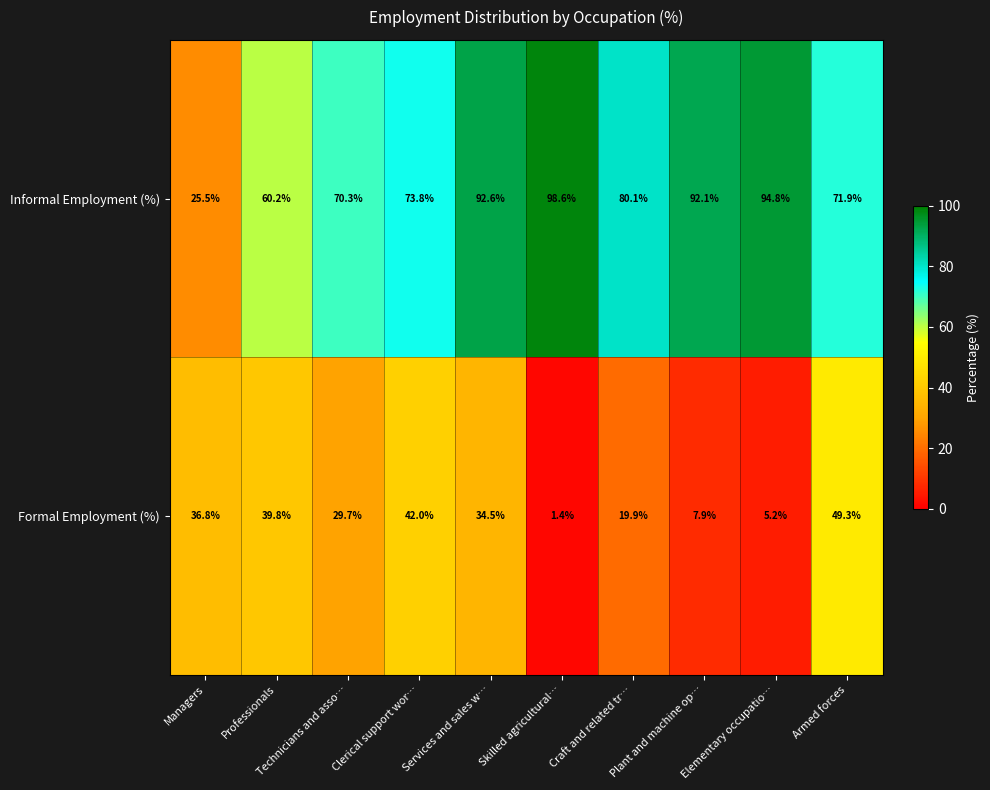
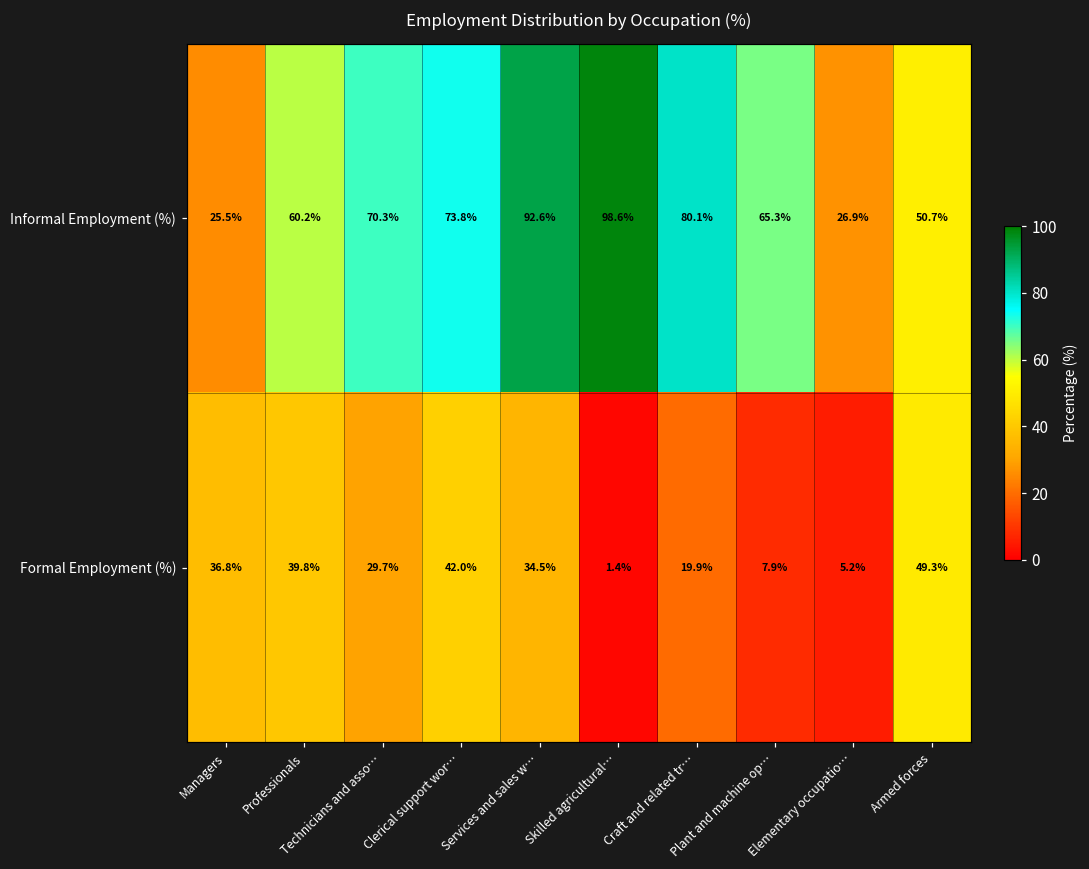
  {
    "Informal Employment (%)": {
      "Managers": "25.5%",
      "Professionals": "60.2%",
      "Technicians and asso…": "70.3%",
      "Clerical support wor…": "73.8%",
      "Services and sales w…": "92.6%",
      "Skilled agricultural…": "98.6%",
      "Craft and related tr…": "80.1%",
-     "Plant and machine op…": "92.1%",
-     "Elementary occupatio…": "94.8%",
-     "Armed forces": "71.9%"
+     "Plant and machine op…": "65.3%",
+     "Elementary occupatio…": "26.9%",
+     "Armed forces": "50.7%"
    },
    "Formal Employment (%)": {
      "Managers": "36.8%",
      "Professionals": "39.8%",
      "Technicians and asso…": "29.7%",
      "Clerical support wor…": "42.0%",
      "Services and sales w…": "34.5%",
      "Skilled agricultural…": "1.4%",
      "Craft and related tr…": "19.9%",
      "Plant and machine op…": "7.9%",
      "Elementary occupatio…": "5.2%",
      "Armed forces": "49.3%"
    }
  }
